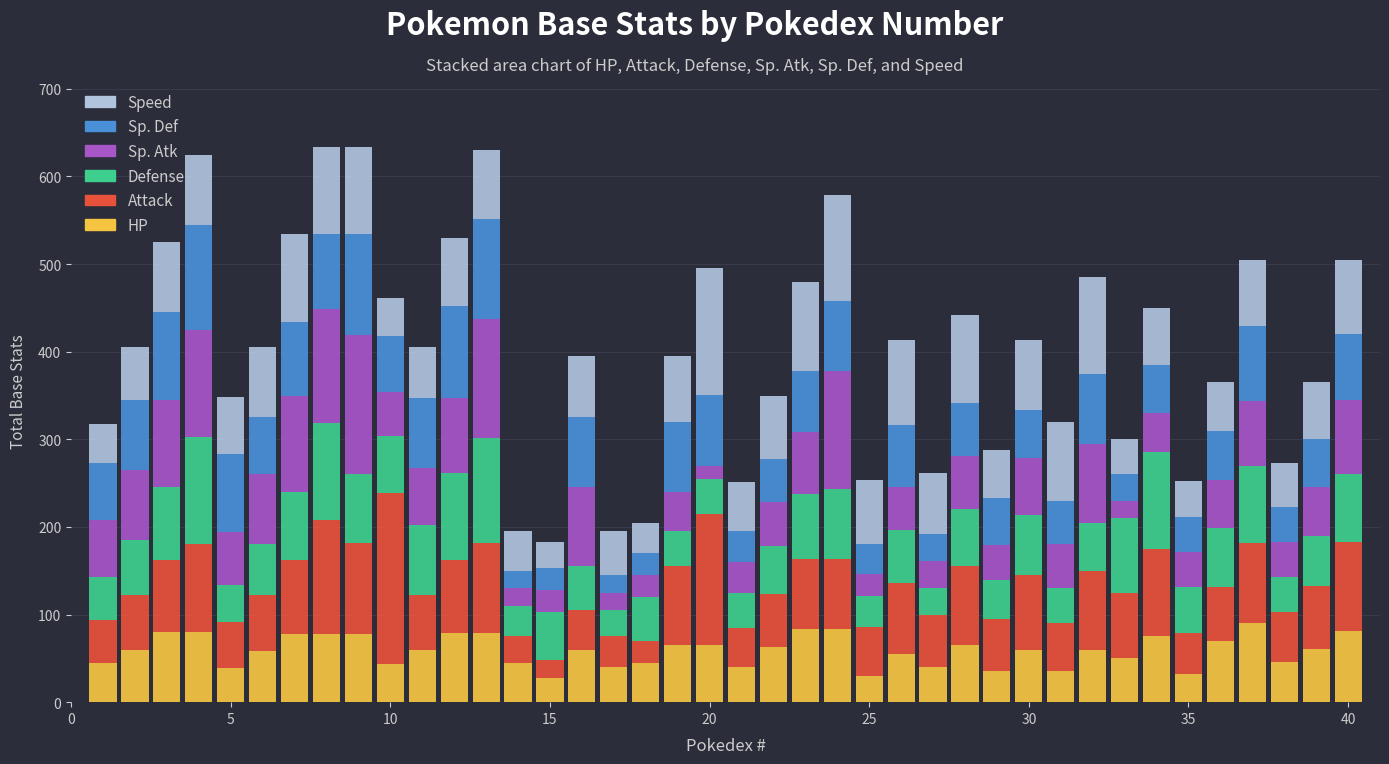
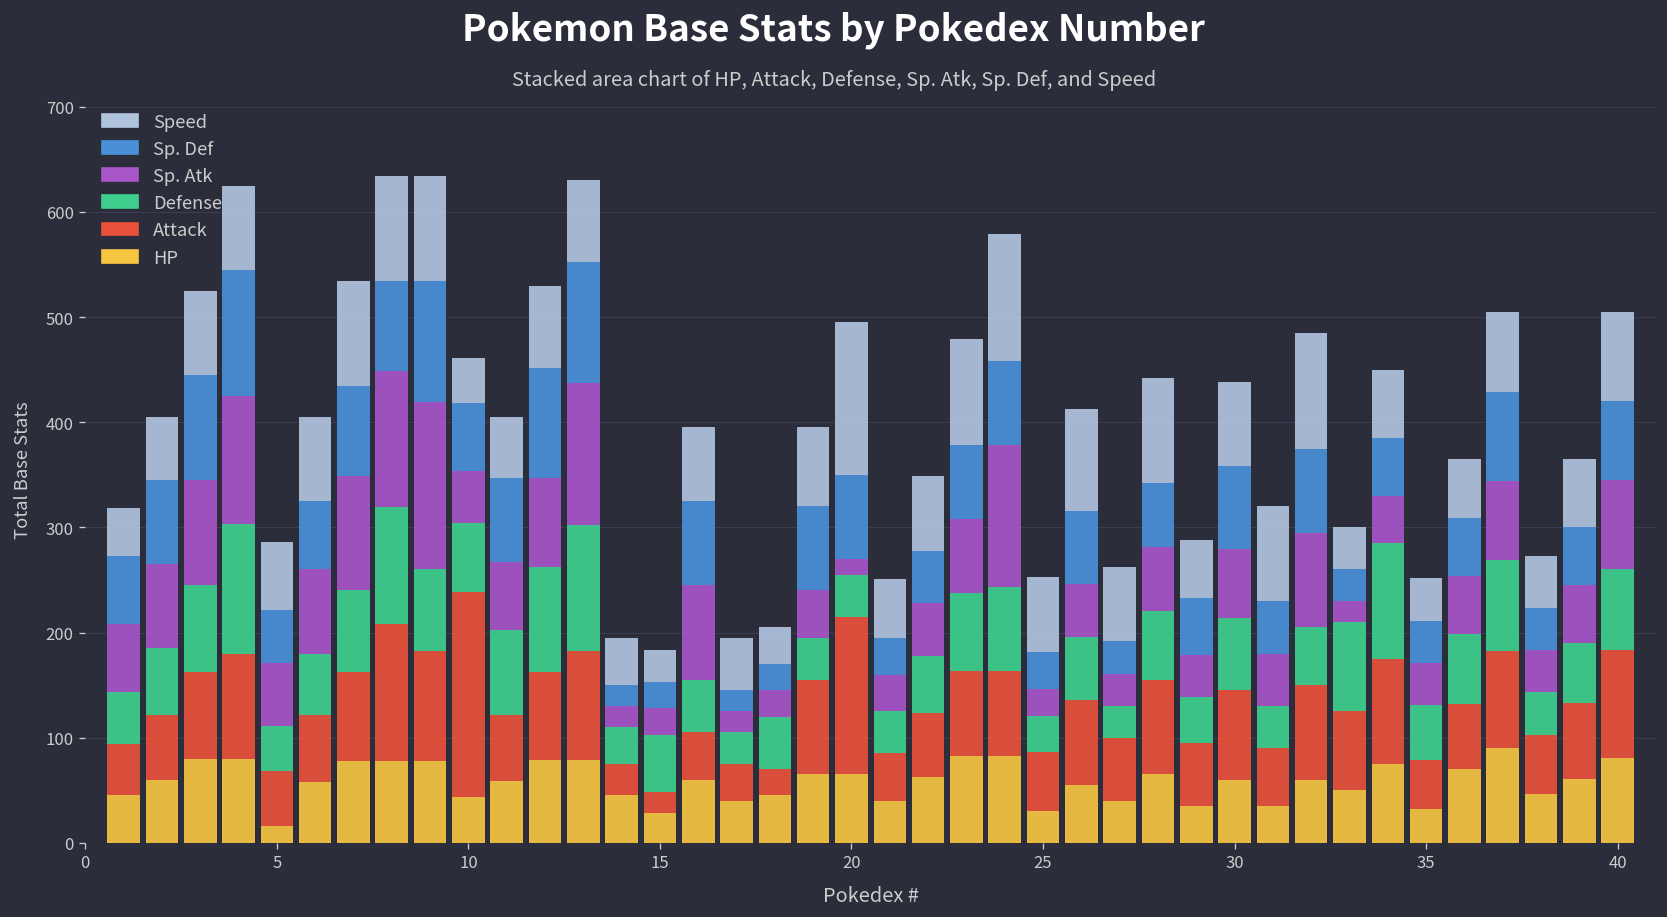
  {
    "HP": {
-     "5": 40,
+     "5": 20,
      "10": 40,
      "15": 30,
      "20": 70,
      "25": 30,
      "30": 60,
      "35": 30,
      "40": 80
    },
    "Attack": {
      "5": 50,
      "10": 200,
      "15": 20,
      "20": 150,
      "25": 60,
      "30": 90,
      "35": 50,
      "40": 100
    },
    "Defense": {
      "5": 40,
      "10": 70,
      "15": 60,
      "20": 40,
      "25": 40,
      "30": 70,
      "35": 50,
      "40": 80
    },
    "Sp. Atk": {
      "5": 60,
      "10": 50,
      "15": 30,
      "20": 20,
      "25": 30,
      "30": 70,
      "35": 40,
      "40": 90
    },
    "Sp. Def": {
-     "5": 90,
+     "5": 50,
      "10": 60,
      "15": 30,
      "20": 80,
      "25": 40,
-     "30": 50,
+     "30": 80,
      "35": 40,
      "40": 80
    },
    "Speed": {
      "5": 70,
      "10": 40,
      "15": 30,
      "20": 150,
      "25": 70,
      "30": 80,
      "35": 40,
      "40": 90
    }
  }
